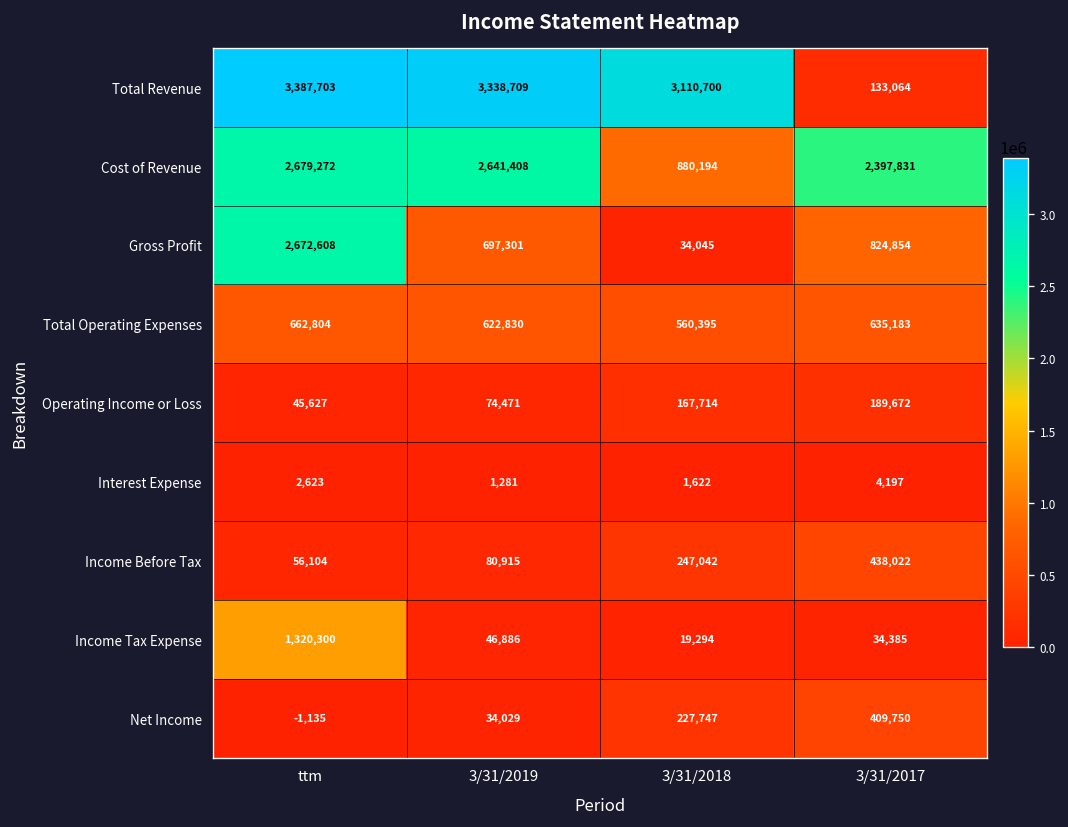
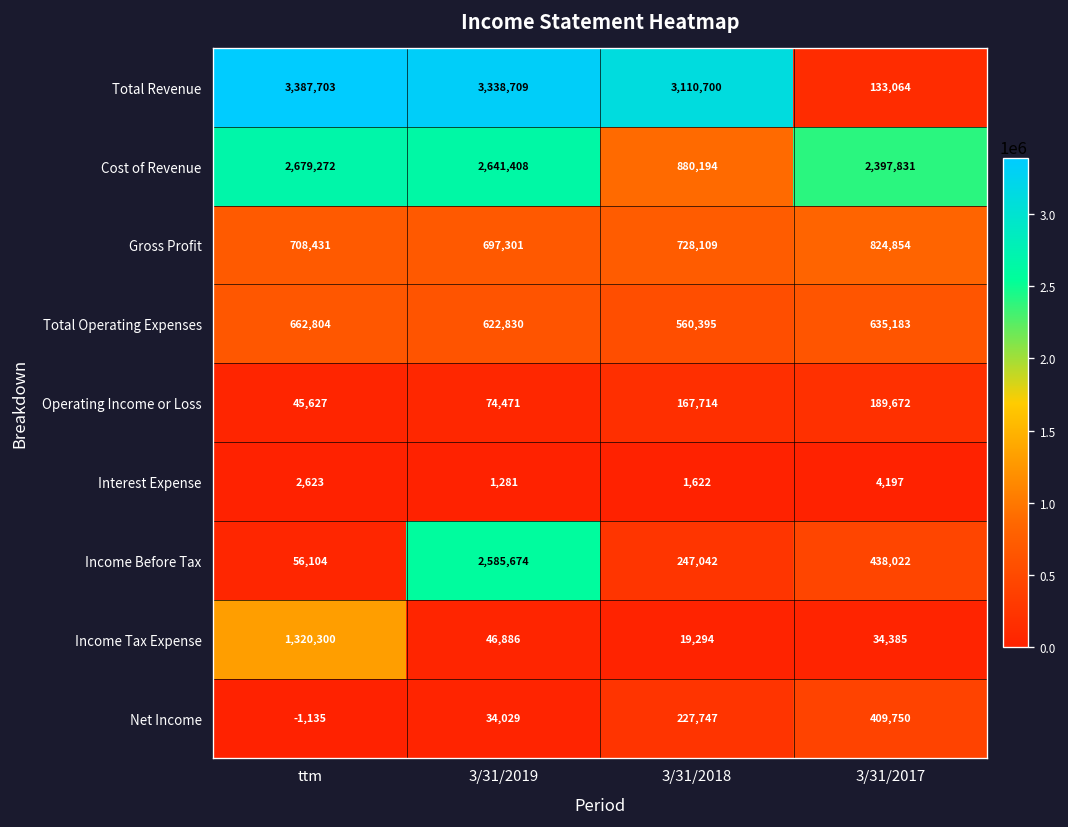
  {
    "Total Revenue": {
      "ttm": "3,387,703",
      "3/31/2019": "3,338,709",
      "3/31/2018": "3,110,700",
      "3/31/2017": "133,064"
    },
    "Cost of Revenue": {
      "ttm": "2,679,272",
      "3/31/2019": "2,641,408",
      "3/31/2018": "880,194",
      "3/31/2017": "2,397,831"
    },
    "Gross Profit": {
-     "ttm": "2,672,608",
+     "ttm": "708,431",
      "3/31/2019": "697,301",
-     "3/31/2018": "34,045",
+     "3/31/2018": "728,109",
      "3/31/2017": "824,854"
    },
    "Total Operating Expenses": {
      "ttm": "662,804",
      "3/31/2019": "622,830",
      "3/31/2018": "560,395",
      "3/31/2017": "635,183"
    },
    "Operating Income or Loss": {
      "ttm": "45,627",
      "3/31/2019": "74,471",
      "3/31/2018": "167,714",
      "3/31/2017": "189,672"
    },
    "Interest Expense": {
      "ttm": "2,623",
      "3/31/2019": "1,281",
      "3/31/2018": "1,622",
      "3/31/2017": "4,197"
    },
    "Income Before Tax": {
      "ttm": "56,104",
-     "3/31/2019": "80,915",
+     "3/31/2019": "2,585,674",
      "3/31/2018": "247,042",
      "3/31/2017": "438,022"
    },
    "Income Tax Expense": {
      "ttm": "1,320,300",
      "3/31/2019": "46,886",
      "3/31/2018": "19,294",
      "3/31/2017": "34,385"
    },
    "Net Income": {
      "ttm": "-1,135",
      "3/31/2019": "34,029",
      "3/31/2018": "227,747",
      "3/31/2017": "409,750"
    }
  }
